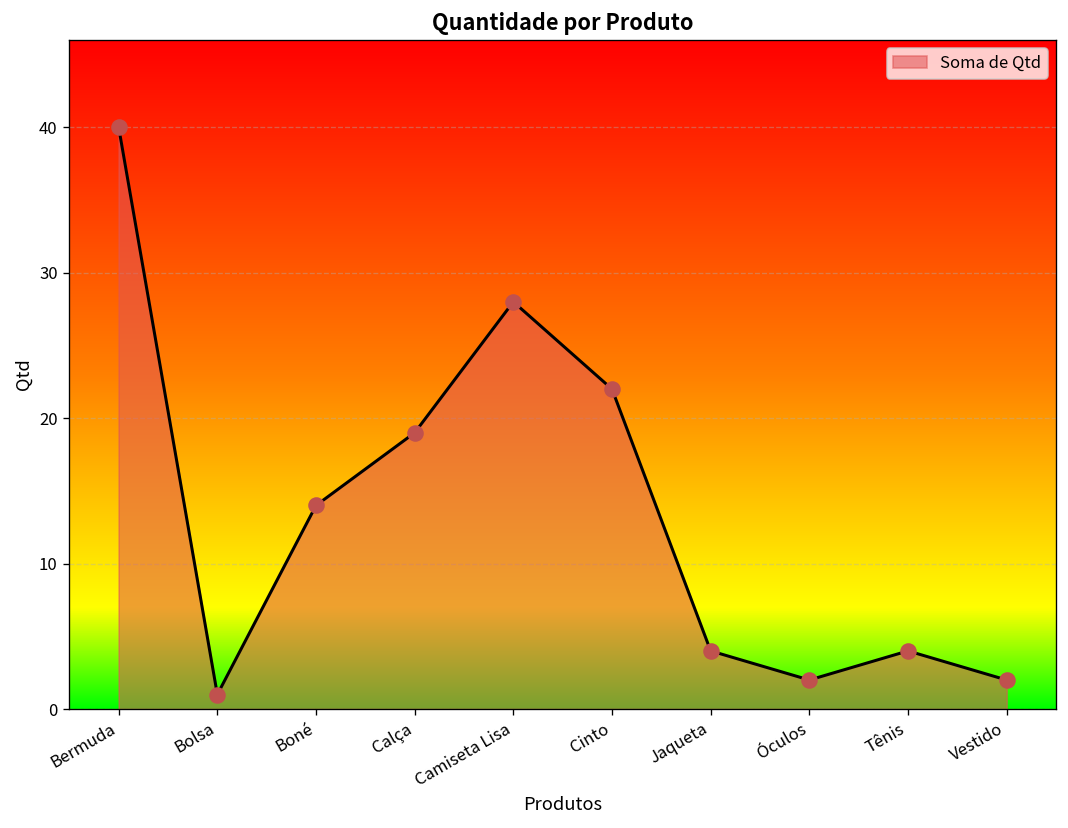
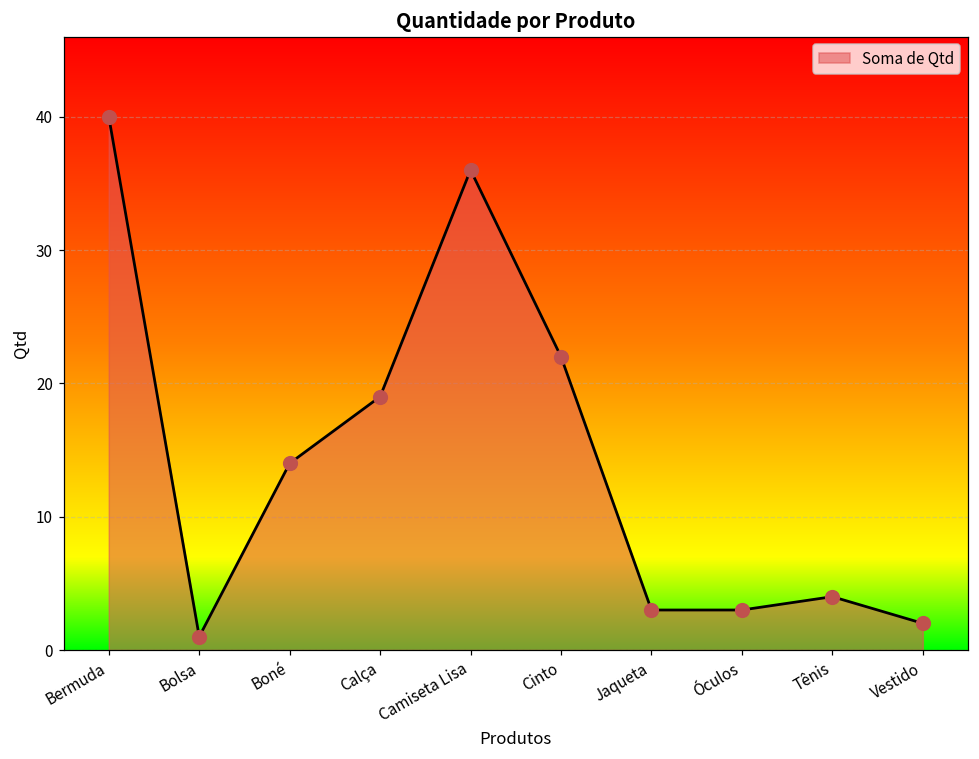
  {
    "Bermuda": 40,
    "Bolsa": 1,
    "Boné": 14,
    "Calça": 19,
-   "Camiseta Lisa": 28,
+   "Camiseta Lisa": 36,
    "Cinto": 22,
-   "Jaqueta": 4,
-   "Óculos": 2,
+   "Jaqueta": 3,
+   "Óculos": 3,
    "Tênis": 4,
    "Vestido": 2
  }
